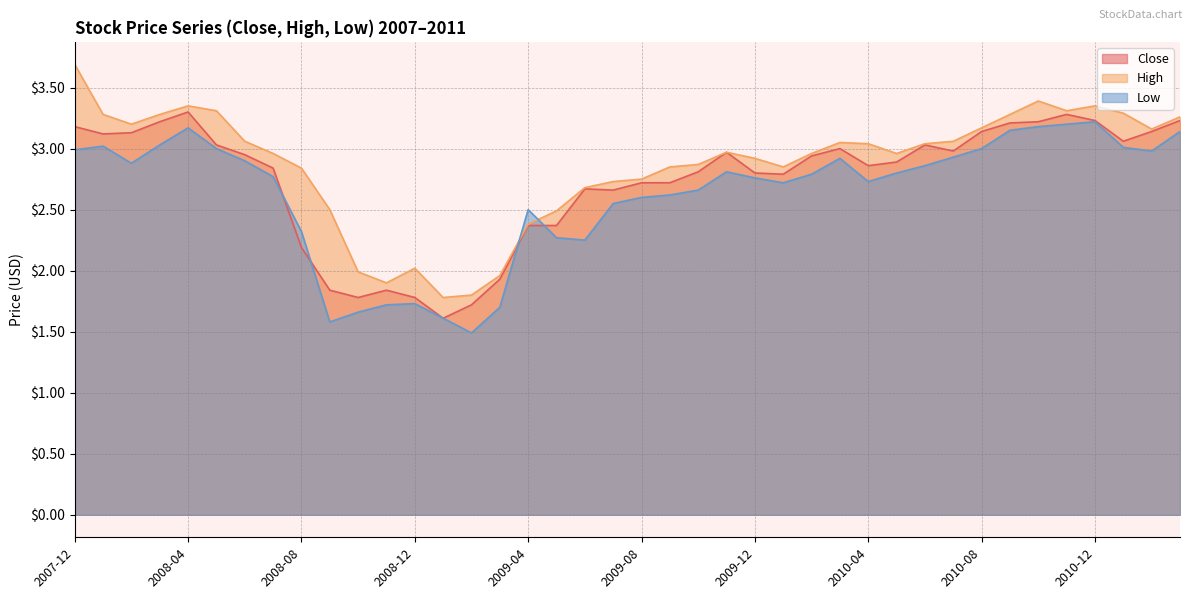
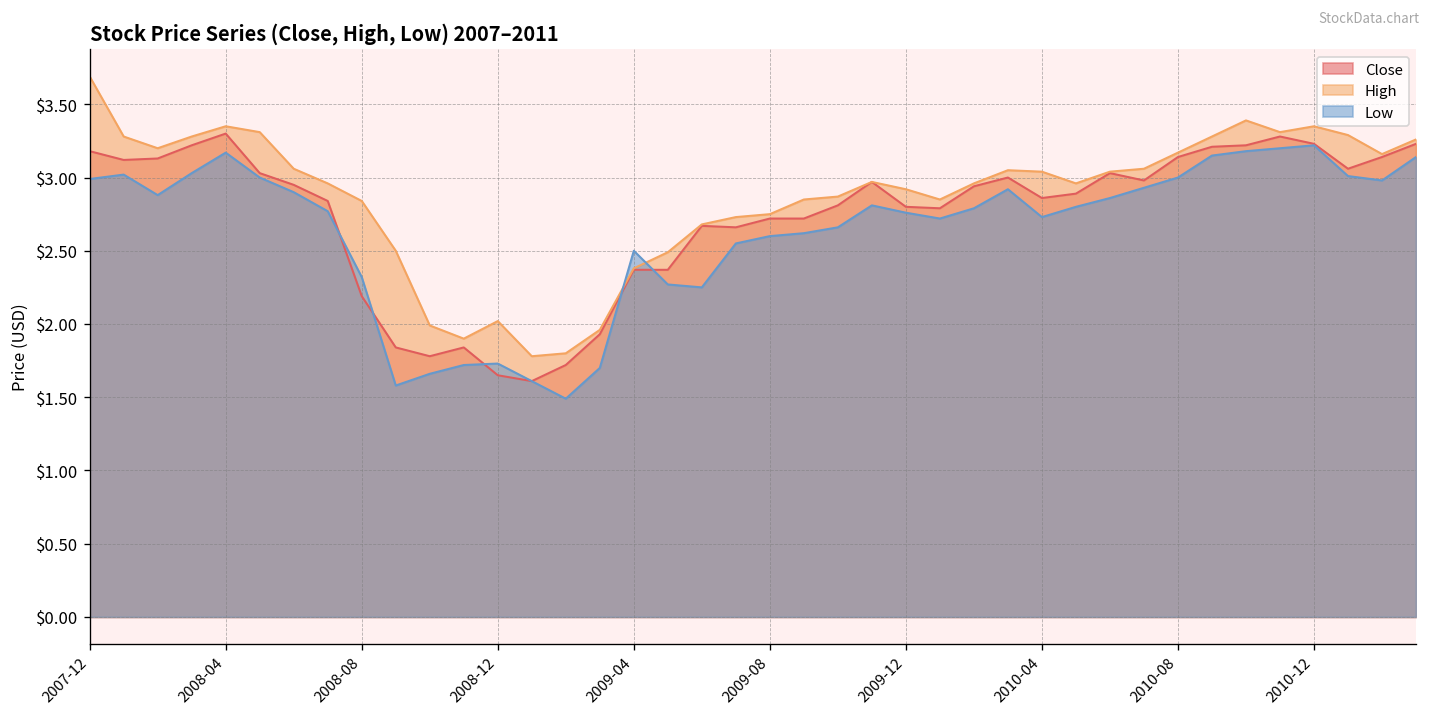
  {
    "Close": {
      "2007-12": "$3.18",
      "2008-04": "$3.30",
      "2008-08": "$2.19",
-     "2008-12": "$1.78",
+     "2008-12": "$1.65",
      "2009-08": "$2.72",
      "2009-12": "$2.80",
      "2010-04": "$2.86",
      "2010-08": "$3.14"
    },
    "High": {
      "2007-12": "$3.69",
      "2008-04": "$3.35",
      "2008-08": "$2.84",
      "2008-12": "$2.02",
      "2009-08": "$2.75",
      "2009-12": "$2.92",
      "2010-04": "$3.04",
      "2010-08": "$3.17",
      "2010-12": "$3.35"
    },
    "Low": {
      "2007-12": "$2.99",
      "2008-04": "$3.17",
      "2008-08": "$2.32",
      "2008-12": "$1.73",
      "2009-04": "$2.50",
      "2009-08": "$2.60",
      "2009-12": "$2.76",
      "2010-04": "$2.73",
      "2010-08": "$3.00"
    }
  }
